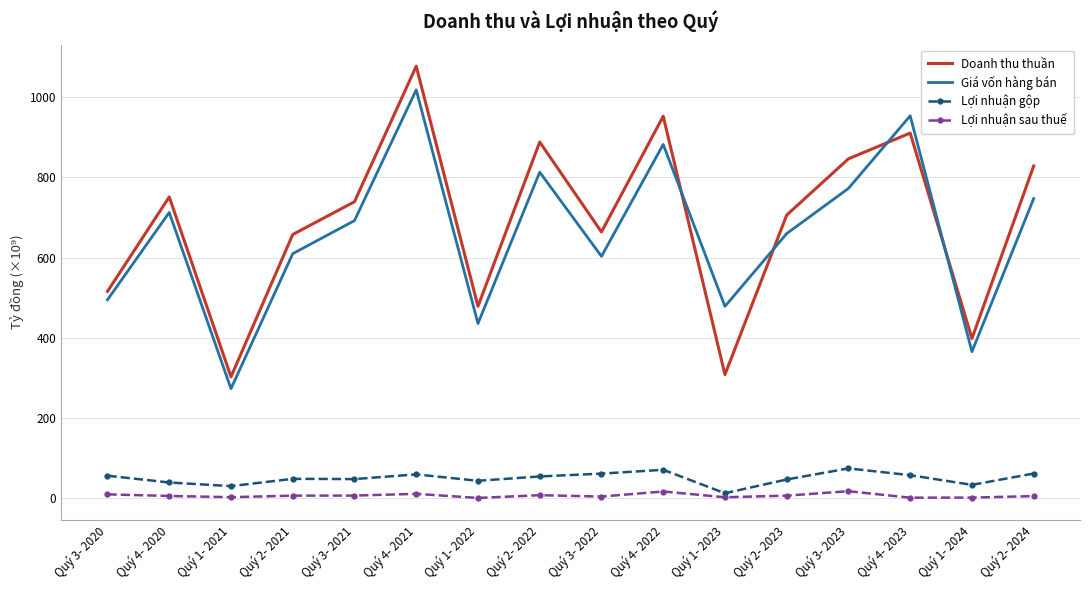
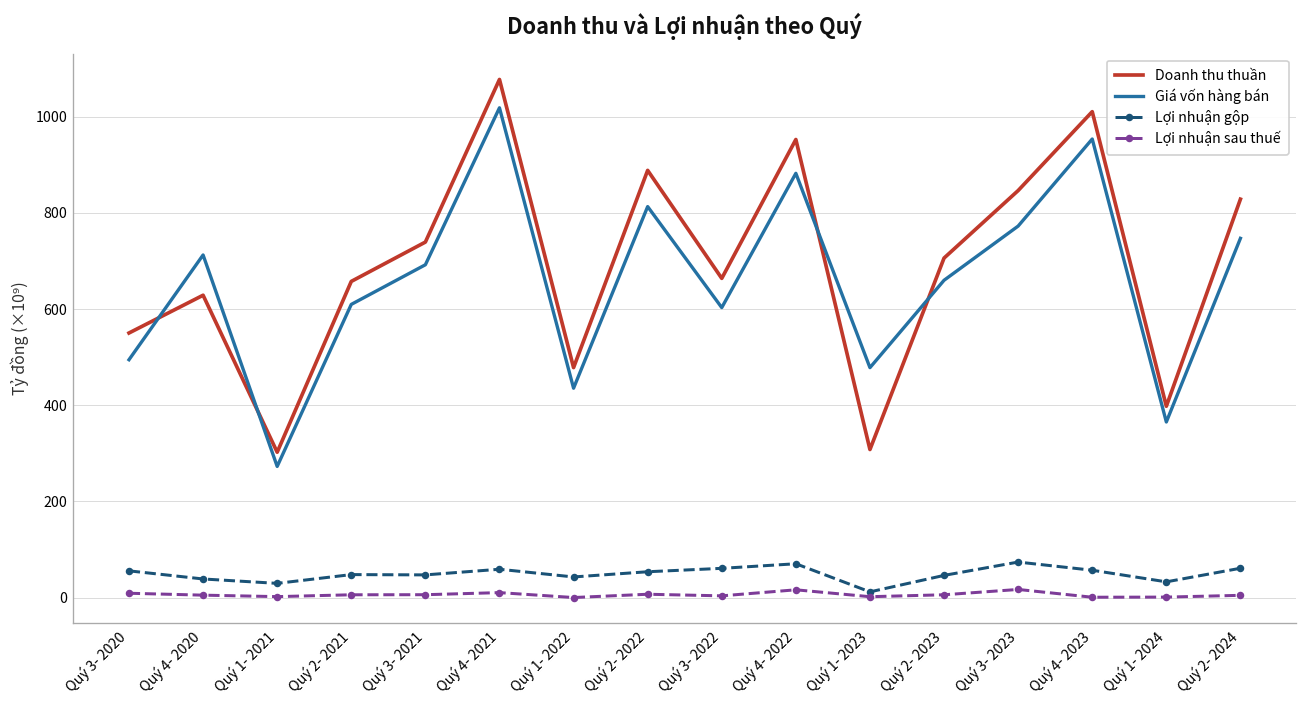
  {
    "Doanh thu thuần": {
-     "Quý 3- 2020": 520,
-     "Quý 4- 2020": 750,
+     "Quý 3- 2020": 550,
+     "Quý 4- 2020": 630,
      "Quý 1- 2021": 300,
      "Quý 2- 2021": 660,
      "Quý 3- 2021": 740,
      "Quý 4- 2021": 1080,
      "Quý 1- 2022": 480,
      "Quý 2- 2022": 890,
      "Quý 3- 2022": 660,
      "Quý 4- 2022": 950,
      "Quý 1- 2023": 310,
      "Quý 2- 2023": 710,
      "Quý 3- 2023": 850,
-     "Quý 4- 2023": 910,
+     "Quý 4- 2023": 1010,
      "Quý 1- 2024": 400,
      "Quý 2- 2024": 830
    },
    "Lợi nhuận sau thuế": {
      "Quý 3- 2020": 10,
      "Quý 4- 2020": 10,
      "Quý 1- 2021": 0,
      "Quý 2- 2021": 10,
      "Quý 3- 2021": 10,
      "Quý 4- 2021": 10,
      "Quý 1- 2022": 0,
      "Quý 2- 2022": 10,
      "Quý 3- 2022": 0,
      "Quý 4- 2022": 20,
      "Quý 1- 2023": 0,
      "Quý 2- 2023": 10,
      "Quý 3- 2023": 20,
      "Quý 4- 2023": 0,
      "Quý 1- 2024": 0,
      "Quý 2- 2024": 0
    }
  }
